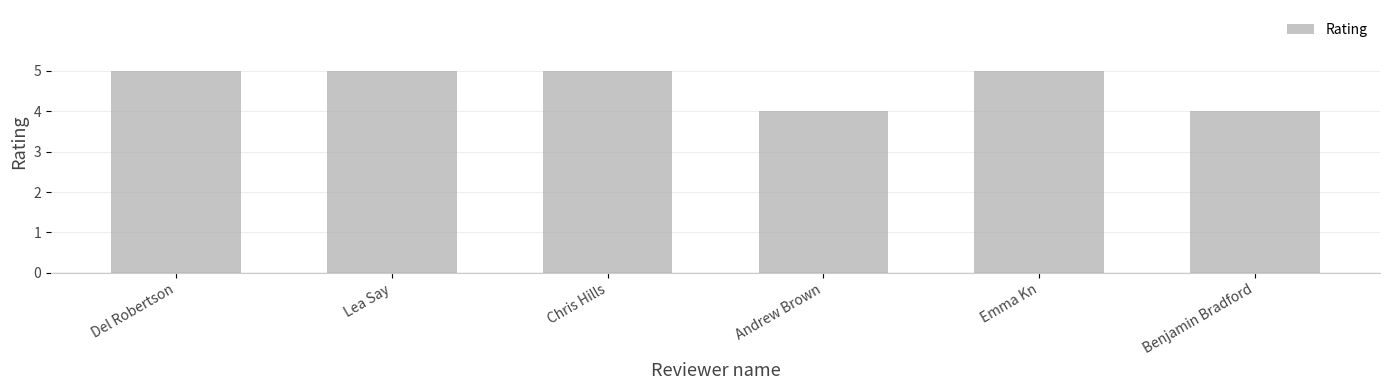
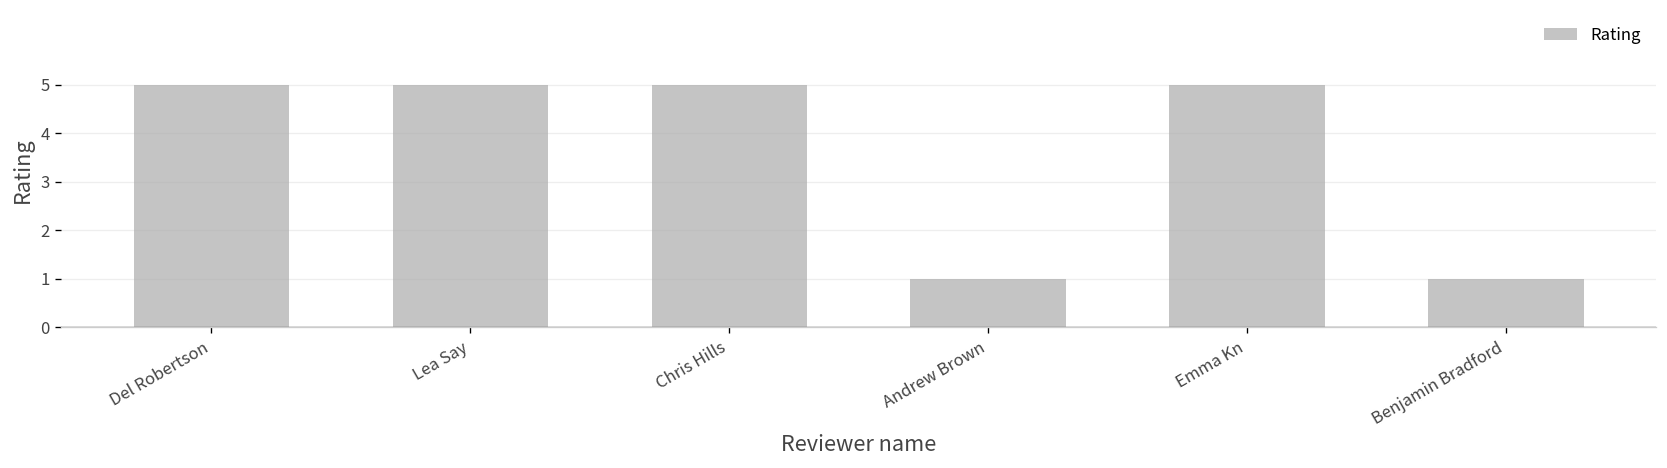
  {
    "Del Robertson": 5,
    "Lea Say": 5,
    "Chris Hills": 5,
-   "Andrew Brown": 4,
+   "Andrew Brown": 1,
    "Emma Kn": 5,
-   "Benjamin Bradford": 4
+   "Benjamin Bradford": 1
  }
